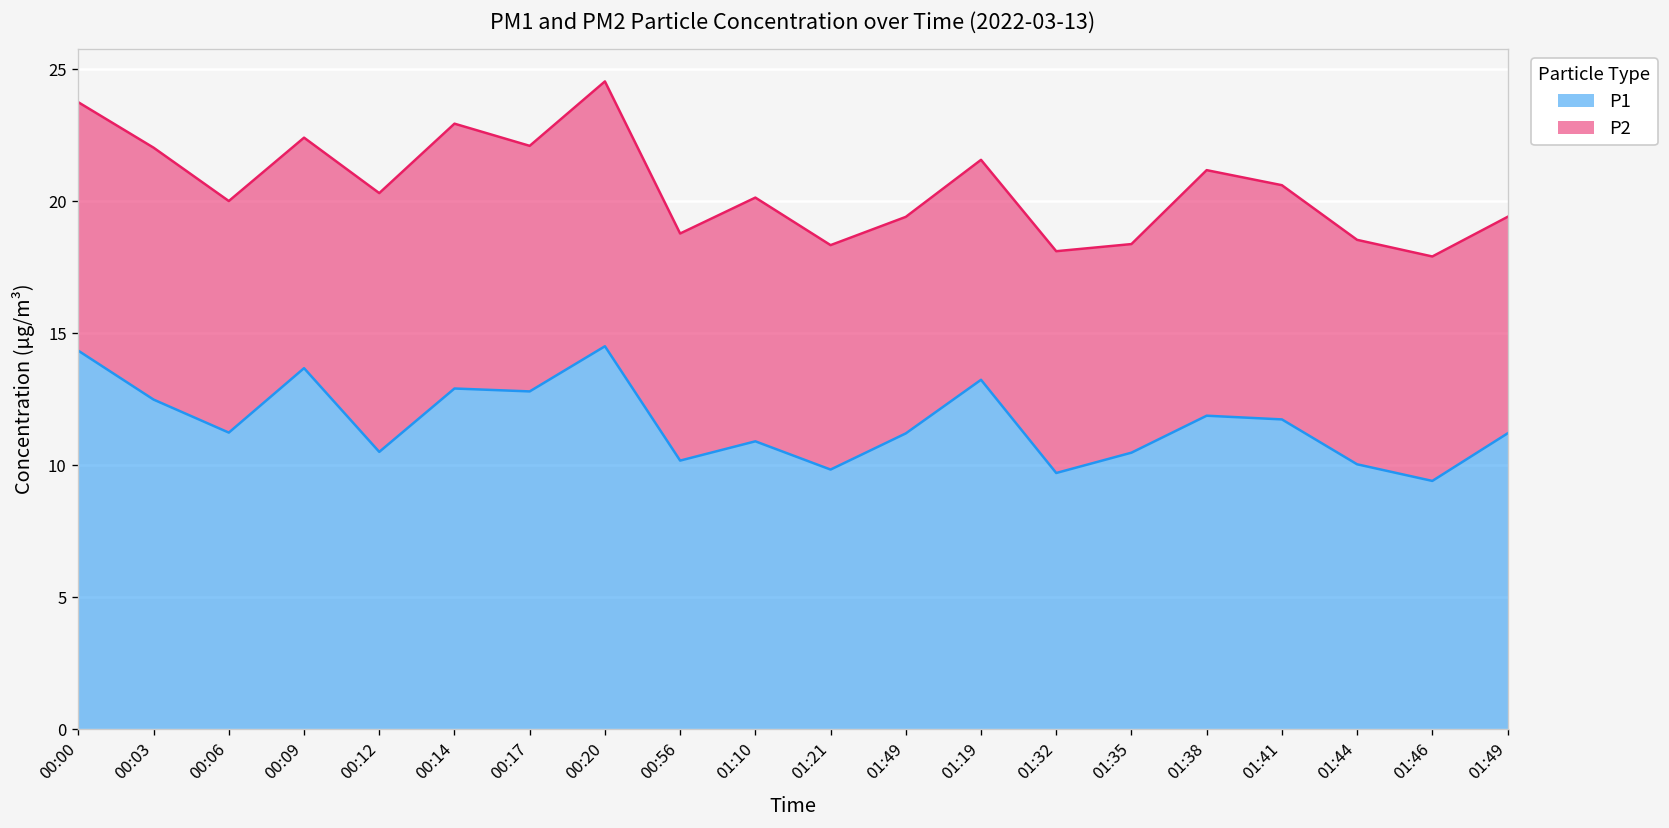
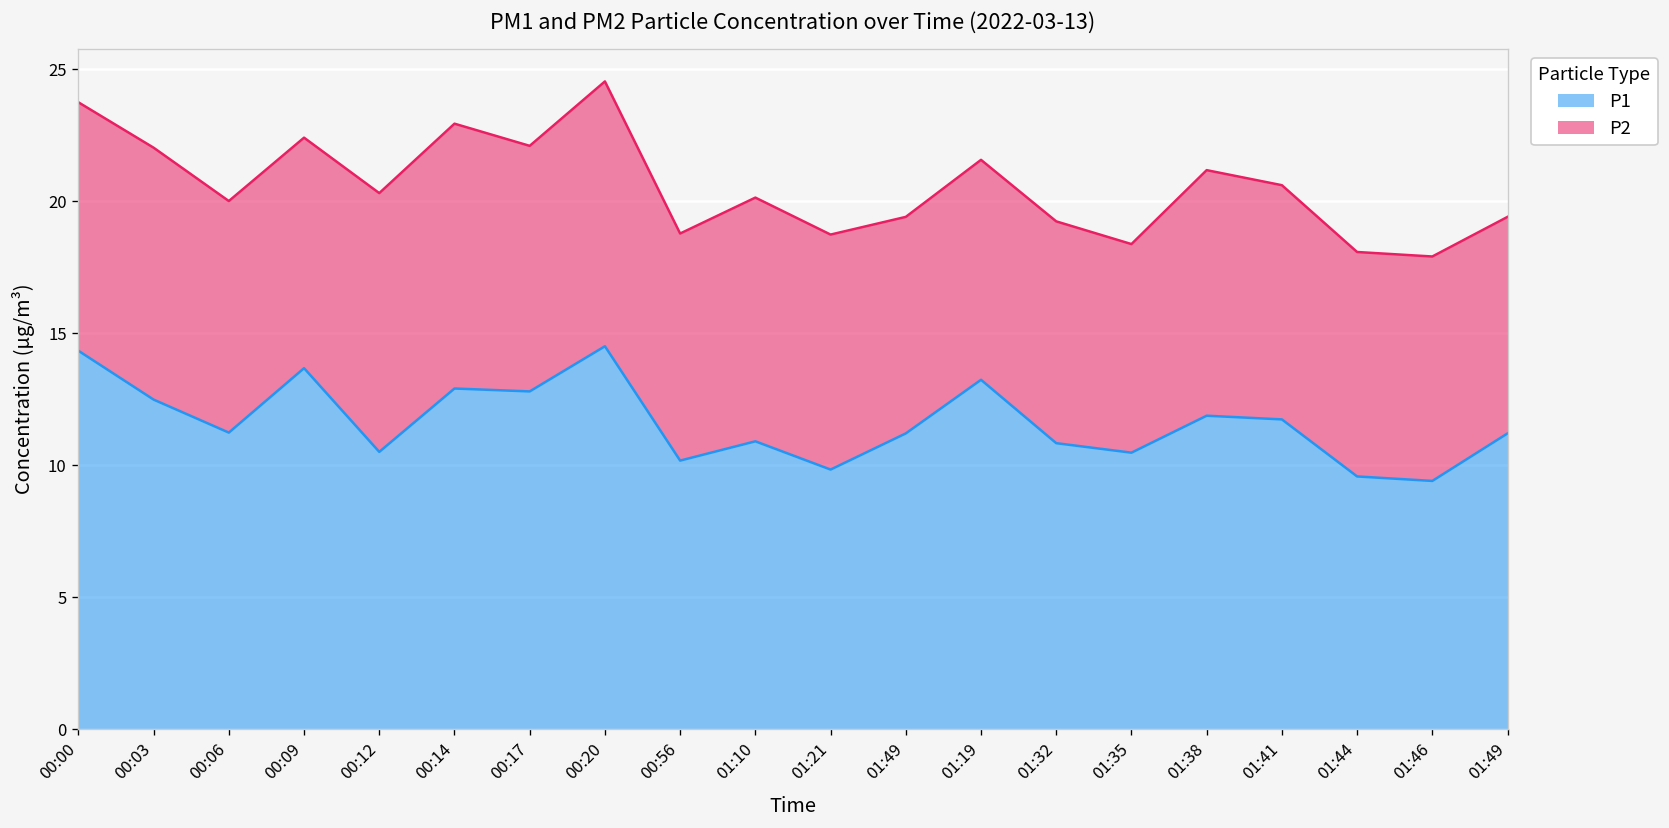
  {
    "P1": {
      "00:00": 14.3,
      "00:03": 12.5,
      "00:06": 11.2,
      "00:09": 13.7,
      "00:12": 10.5,
      "00:14": 12.9,
      "00:17": 12.8,
      "00:20": 14.5,
      "00:56": 10.2,
      "01:10": 10.9,
      "01:21": 9.8,
      "01:19": 13.2,
-     "01:32": 9.7,
+     "01:32": 10.8,
      "01:35": 10.5,
      "01:38": 11.9,
      "01:41": 11.7,
-     "01:44": 10.0,
+     "01:44": 9.6,
      "01:46": 9.4
    },
    "P2": {
      "00:00": 9.4,
      "00:03": 9.5,
      "00:06": 8.8,
      "00:09": 8.7,
      "00:12": 9.8,
      "00:14": 10.0,
      "00:17": 9.3,
      "00:20": 10.0,
      "00:56": 8.6,
      "01:10": 9.2,
-     "01:21": 8.5,
+     "01:21": 8.9,
      "01:19": 8.3,
      "01:32": 8.4,
      "01:35": 7.9,
      "01:38": 9.3,
      "01:41": 8.9,
      "01:44": 8.5,
      "01:46": 8.5
    }
  }
